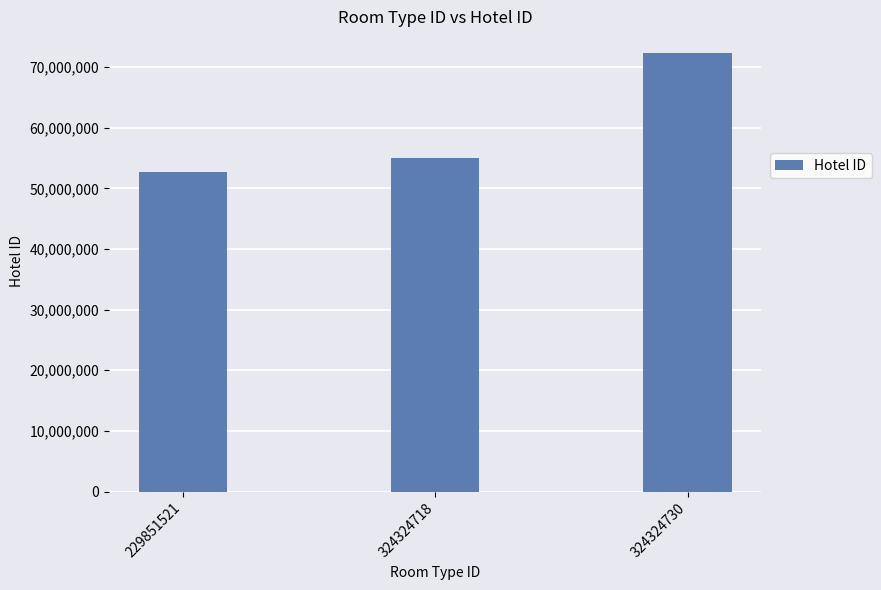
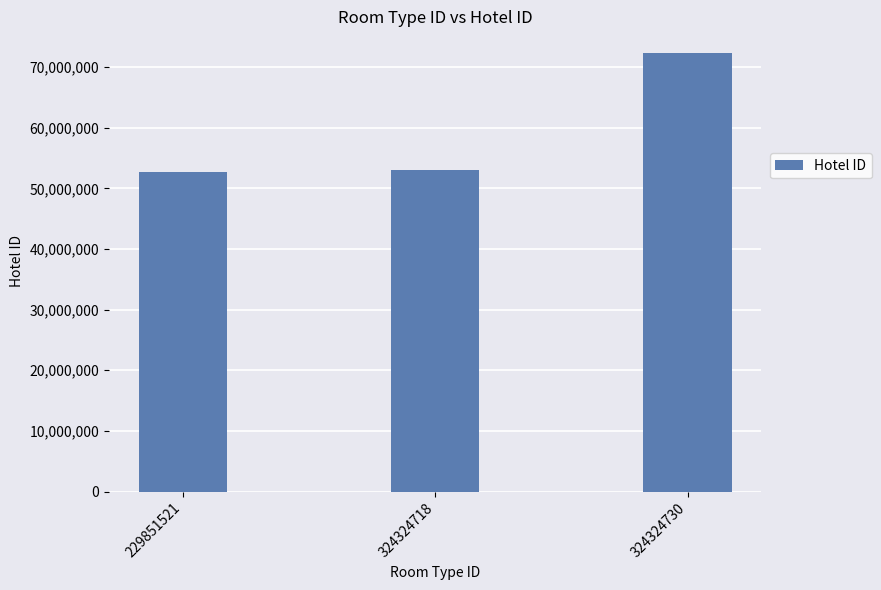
  {
    "229851521": "53,000,000",
-   "324324718": "55,000,000",
+   "324324718": "53,000,000",
    "324324730": "72,000,000"
  }
